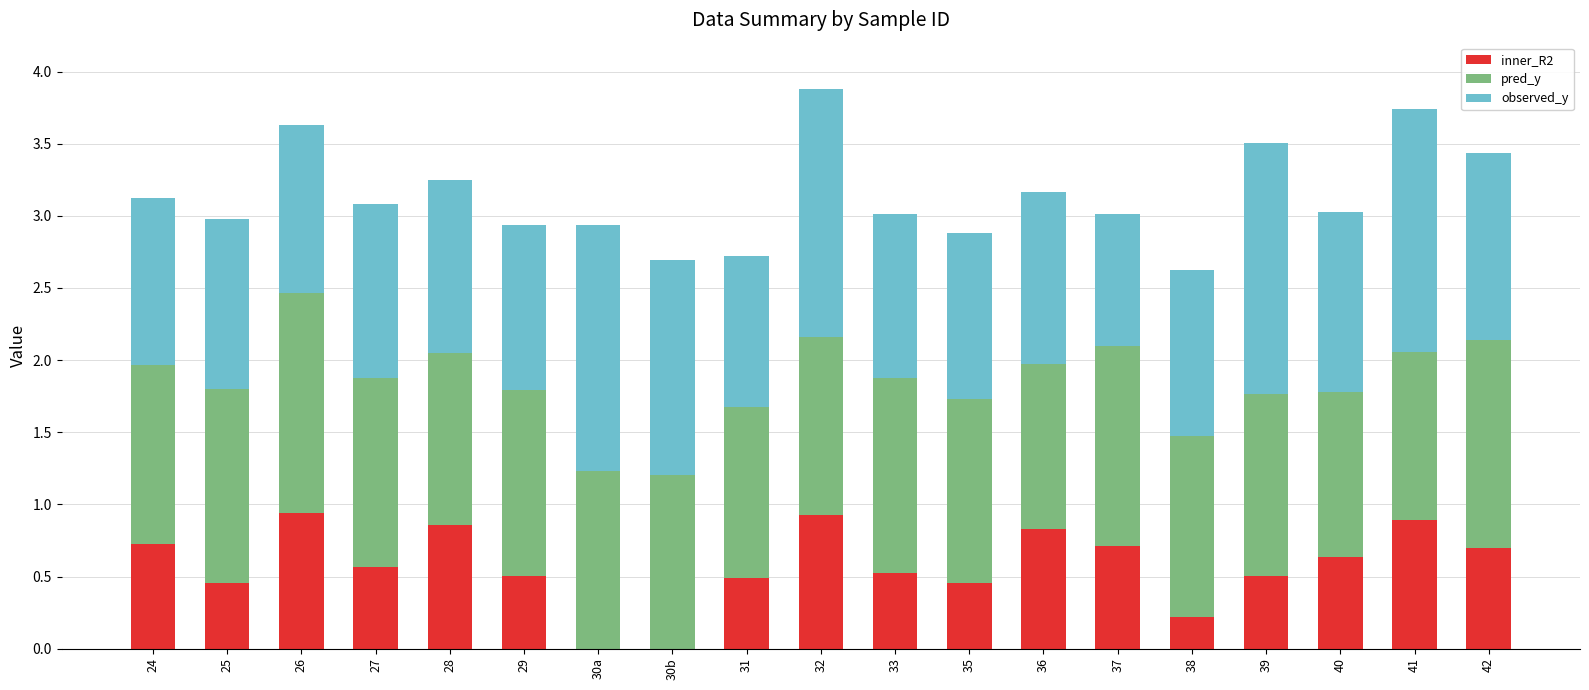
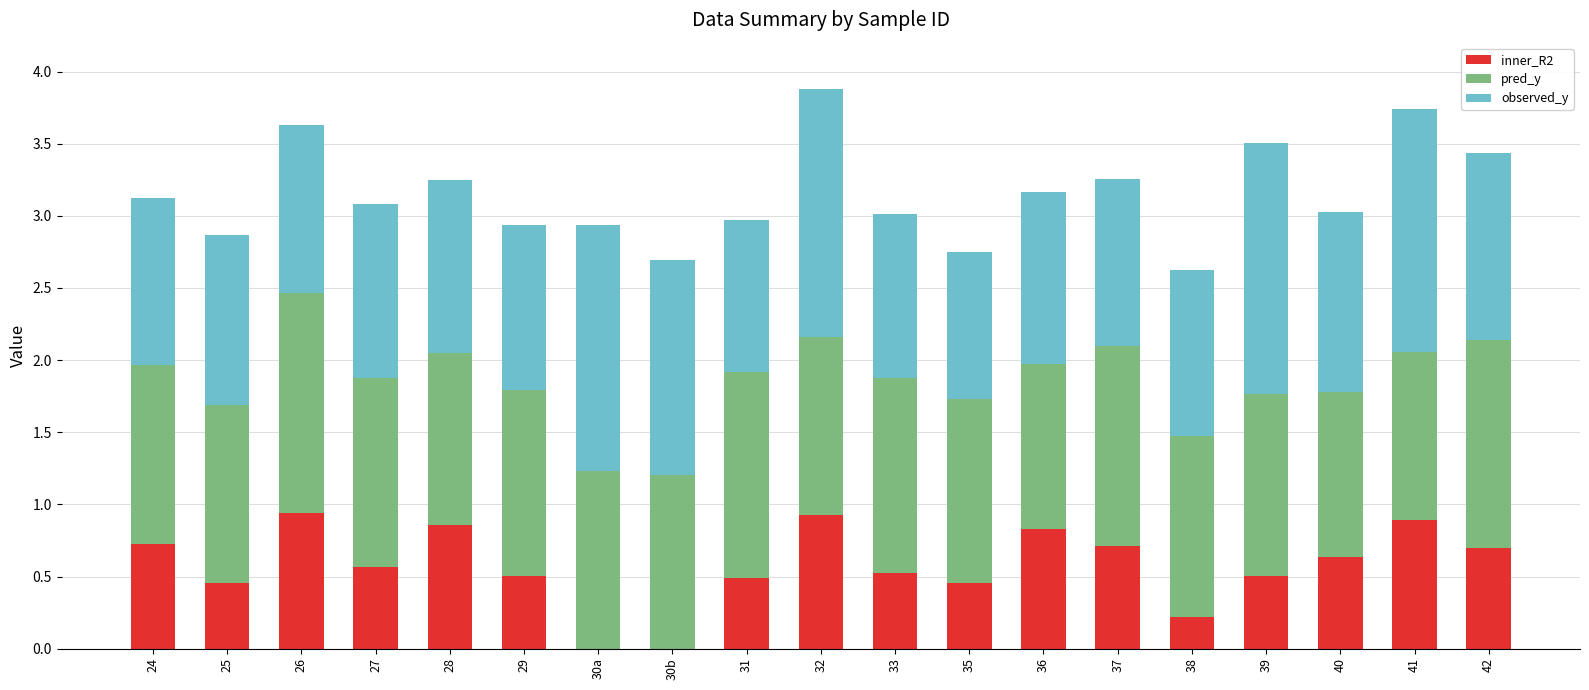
  {
    "inner_R2": {
      "24": 0.72,
      "25": 0.45,
      "26": 0.94,
      "27": 0.57,
      "28": 0.86,
      "29": 0.50,
      "30a": 0.00,
      "30b": 0.00,
      "31": 0.49,
      "32": 0.93,
      "33": 0.52,
      "35": 0.46,
      "36": 0.83,
      "37": 0.71,
      "38": 0.22,
      "39": 0.50,
      "40": 0.63,
      "41": 0.89,
      "42": 0.70
    },
    "pred_y": {
      "24": 1.24,
-     "25": 1.34,
+     "25": 1.23,
      "26": 1.52,
      "27": 1.31,
      "28": 1.19,
      "29": 1.29,
      "30a": 1.23,
      "30b": 1.20,
-     "31": 1.18,
+     "31": 1.43,
      "32": 1.23,
      "33": 1.35,
      "35": 1.28,
      "36": 1.15,
      "37": 1.38,
      "38": 1.25,
      "39": 1.26,
      "40": 1.14,
      "41": 1.17,
      "42": 1.44
    },
    "observed_y": {
      "24": 1.16,
      "25": 1.18,
      "26": 1.17,
      "27": 1.21,
      "28": 1.20,
      "29": 1.14,
      "30a": 1.71,
      "30b": 1.49,
      "31": 1.05,
      "32": 1.72,
      "33": 1.14,
-     "35": 1.15,
+     "35": 1.02,
      "36": 1.19,
-     "37": 0.92,
+     "37": 1.16,
      "38": 1.15,
      "39": 1.74,
      "40": 1.25,
      "41": 1.68,
      "42": 1.30
    }
  }
